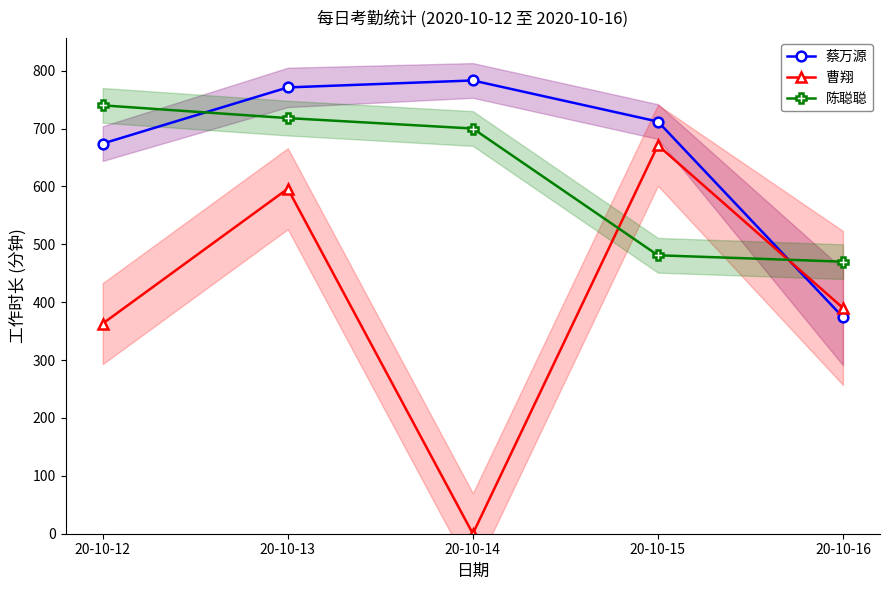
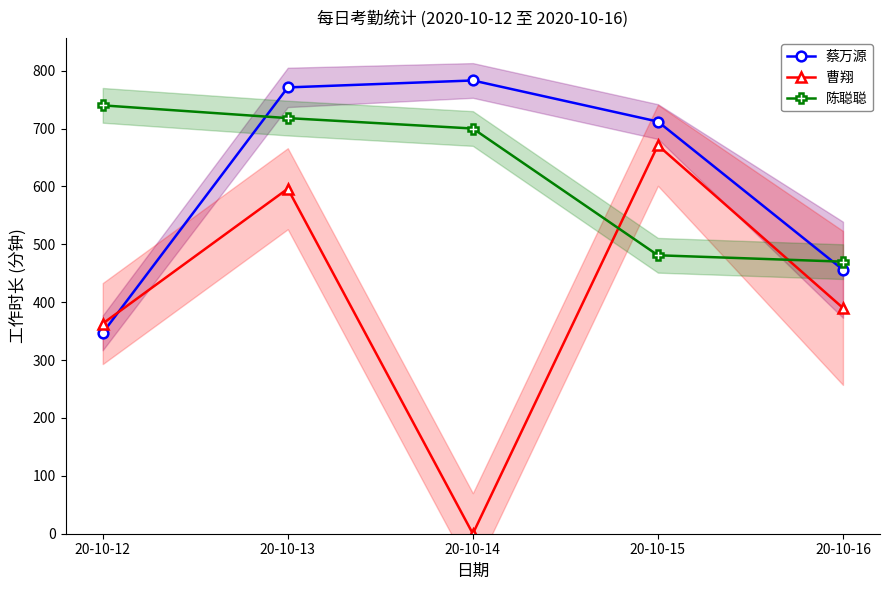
  {
    "蔡万源": {
-     "20-10-12": 670,
+     "20-10-12": 350,
      "20-10-13": 770,
      "20-10-14": 780,
      "20-10-15": 710,
-     "20-10-16": 370
+     "20-10-16": 460
    }
  }
